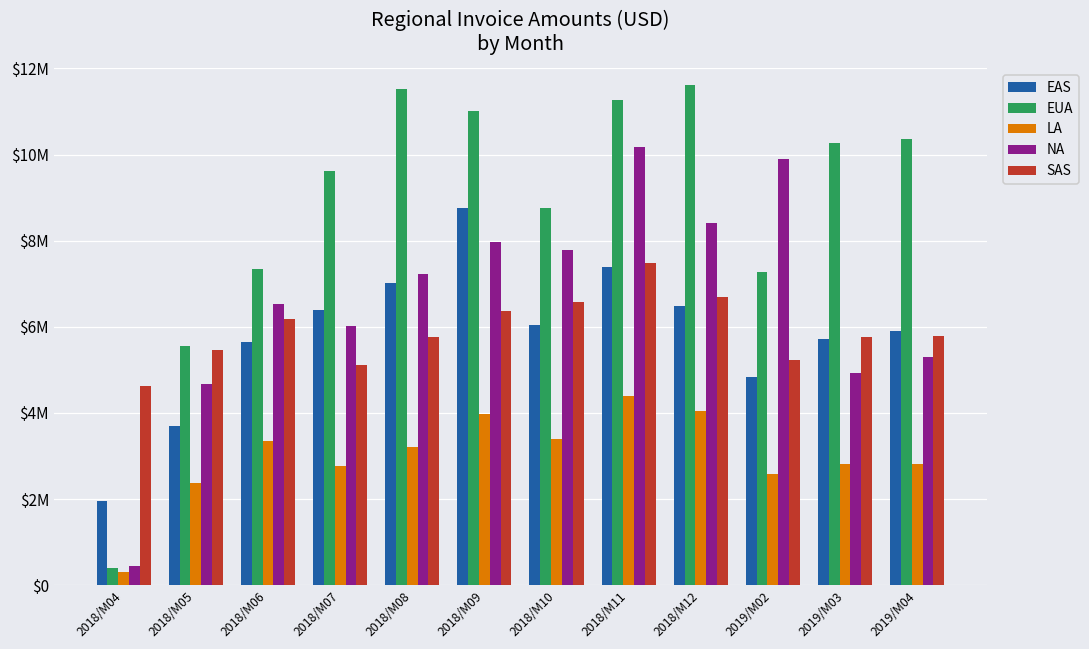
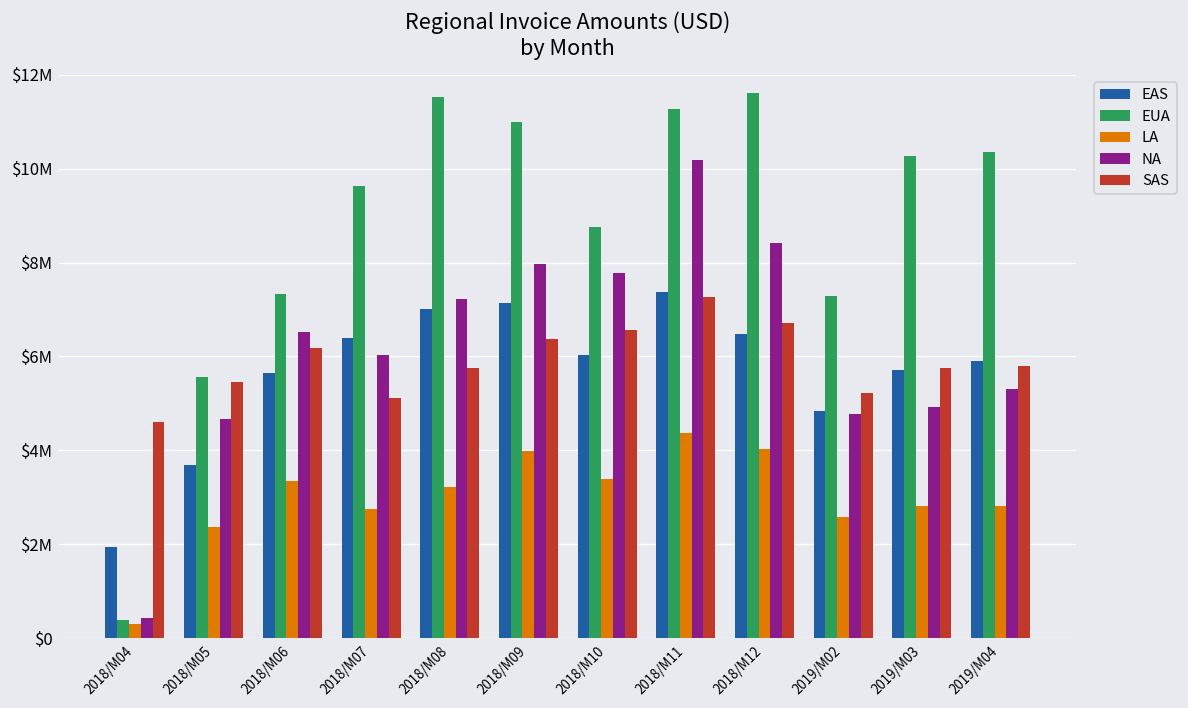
  {
    "EAS": {
      "2018/M04": "$1900000",
      "2018/M05": "$3700000",
      "2018/M06": "$5700000",
      "2018/M07": "$6400000",
      "2018/M08": "$7000000",
-     "2018/M09": "$8800000",
+     "2018/M09": "$7100000",
      "2018/M10": "$6000000",
      "2018/M11": "$7400000",
      "2018/M12": "$6500000",
      "2019/M02": "$4800000",
      "2019/M03": "$5700000",
      "2019/M04": "$5900000"
    },
    "EUA": {
      "2018/M04": "$400000",
      "2018/M05": "$5600000",
      "2018/M06": "$7300000",
      "2018/M07": "$9600000",
      "2018/M08": "$11500000",
      "2018/M09": "$11000000",
      "2018/M10": "$8800000",
      "2018/M11": "$11300000",
      "2018/M12": "$11600000",
      "2019/M02": "$7300000",
      "2019/M03": "$10300000",
      "2019/M04": "$10400000"
    },
    "LA": {
      "2018/M04": "$300000",
      "2018/M05": "$2400000",
      "2018/M06": "$3300000",
      "2018/M07": "$2800000",
      "2018/M08": "$3200000",
      "2018/M09": "$4000000",
      "2018/M10": "$3400000",
      "2018/M11": "$4400000",
      "2018/M12": "$4000000",
      "2019/M02": "$2600000",
      "2019/M03": "$2800000",
      "2019/M04": "$2800000"
    },
    "NA": {
      "2018/M04": "$400000",
      "2018/M05": "$4700000",
      "2018/M06": "$6500000",
      "2018/M07": "$6000000",
      "2018/M08": "$7200000",
      "2018/M09": "$8000000",
      "2018/M10": "$7800000",
      "2018/M11": "$10200000",
      "2018/M12": "$8400000",
-     "2019/M02": "$9900000",
+     "2019/M02": "$4800000",
      "2019/M03": "$4900000",
      "2019/M04": "$5300000"
    },
    "SAS": {
      "2018/M04": "$4600000",
      "2018/M05": "$5500000",
      "2018/M06": "$6200000",
      "2018/M07": "$5100000",
      "2018/M08": "$5800000",
      "2018/M09": "$6400000",
      "2018/M10": "$6600000",
-     "2018/M11": "$7500000",
+     "2018/M11": "$7300000",
      "2018/M12": "$6700000",
      "2019/M02": "$5200000",
      "2019/M03": "$5800000",
      "2019/M04": "$5800000"
    }
  }
